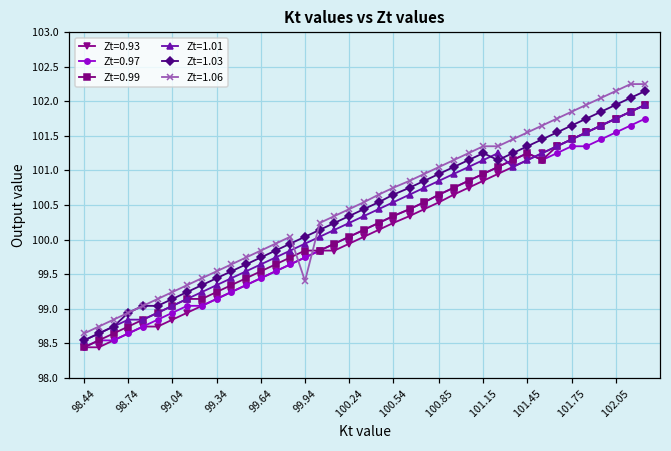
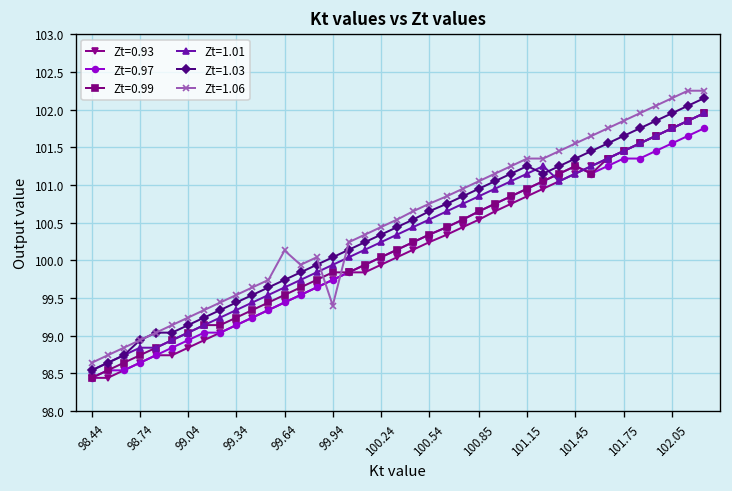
  {
    "Zt=1.06": {
      "98.44": 98.6,
      "99.04": 99.2,
      "99.34": 99.5,
-     "99.64": 99.8,
+     "99.64": 100.1,
      "99.94": 99.4,
      "100.24": 100.4,
      "100.54": 100.8,
      "100.85": 101.1,
      "101.15": 101.4,
      "101.45": 101.6,
      "101.75": 101.9,
      "102.05": 102.2
    }
  }
